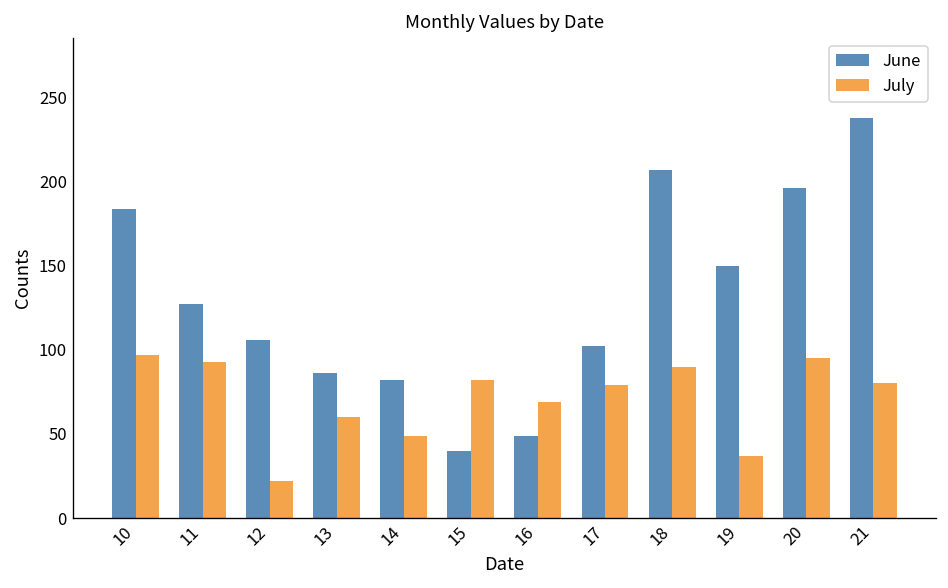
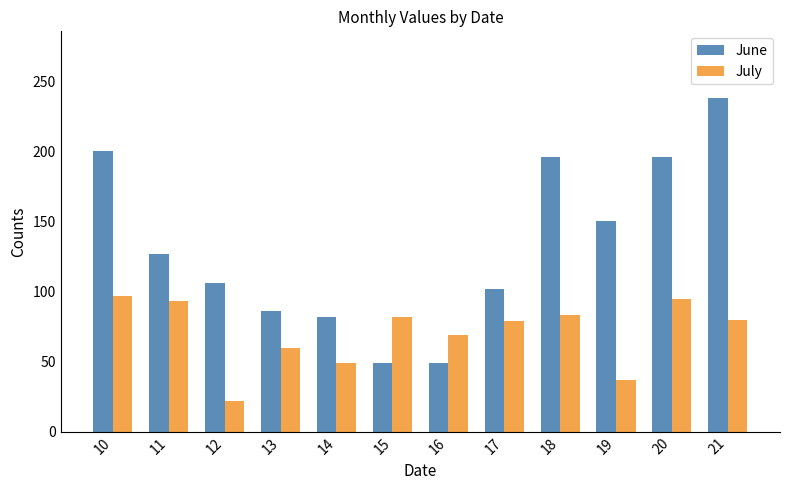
  {
    "June": {
-     "10": 184,
+     "10": 200,
      "11": 127,
      "12": 106,
      "13": 86,
      "14": 82,
-     "15": 40,
+     "15": 49,
      "16": 49,
      "17": 102,
-     "18": 207,
+     "18": 196,
      "19": 150,
      "20": 196,
      "21": 238
    },
    "July": {
      "10": 97,
      "11": 93,
      "12": 22,
      "13": 60,
      "14": 49,
      "15": 82,
      "16": 69,
      "17": 79,
-     "18": 90,
+     "18": 83,
      "19": 37,
      "20": 95,
      "21": 80
    }
  }
